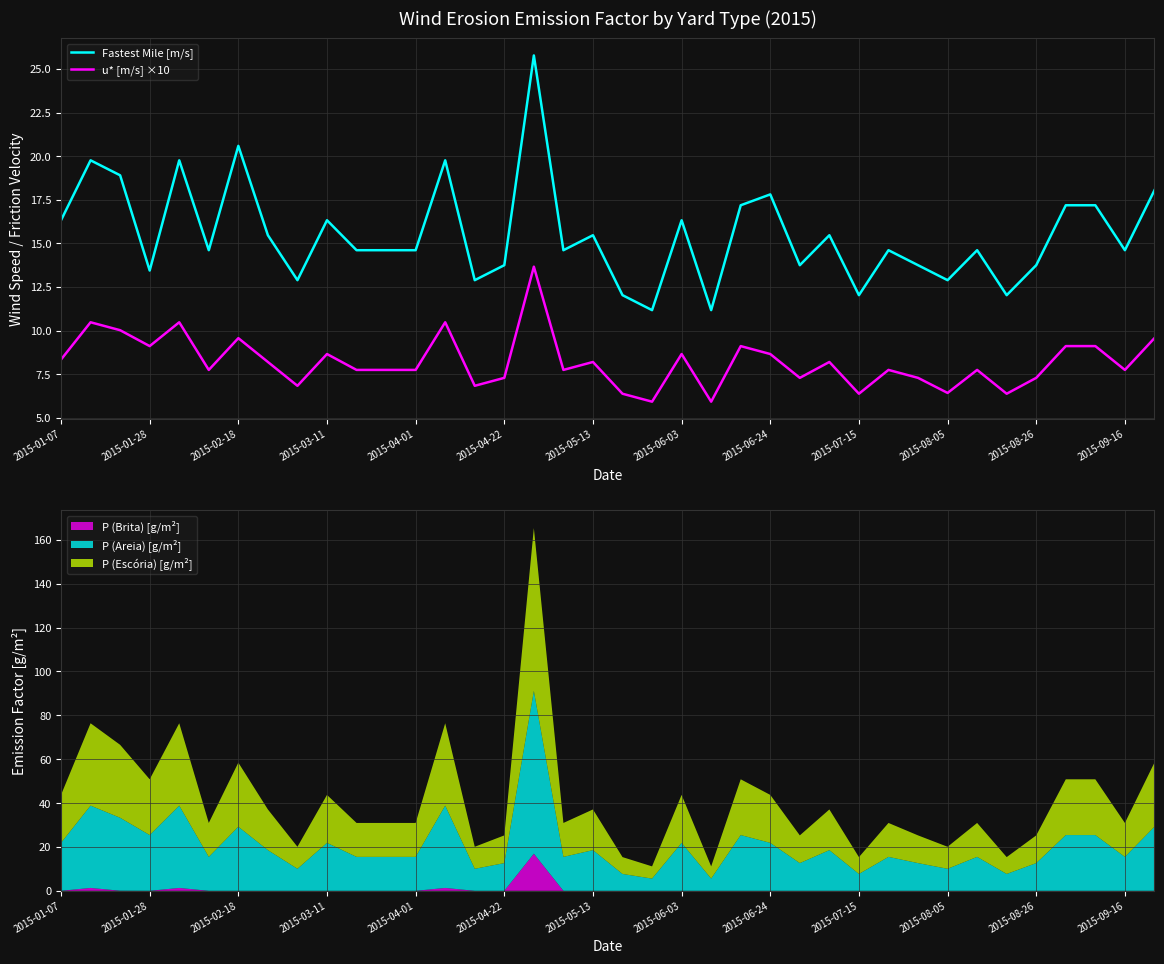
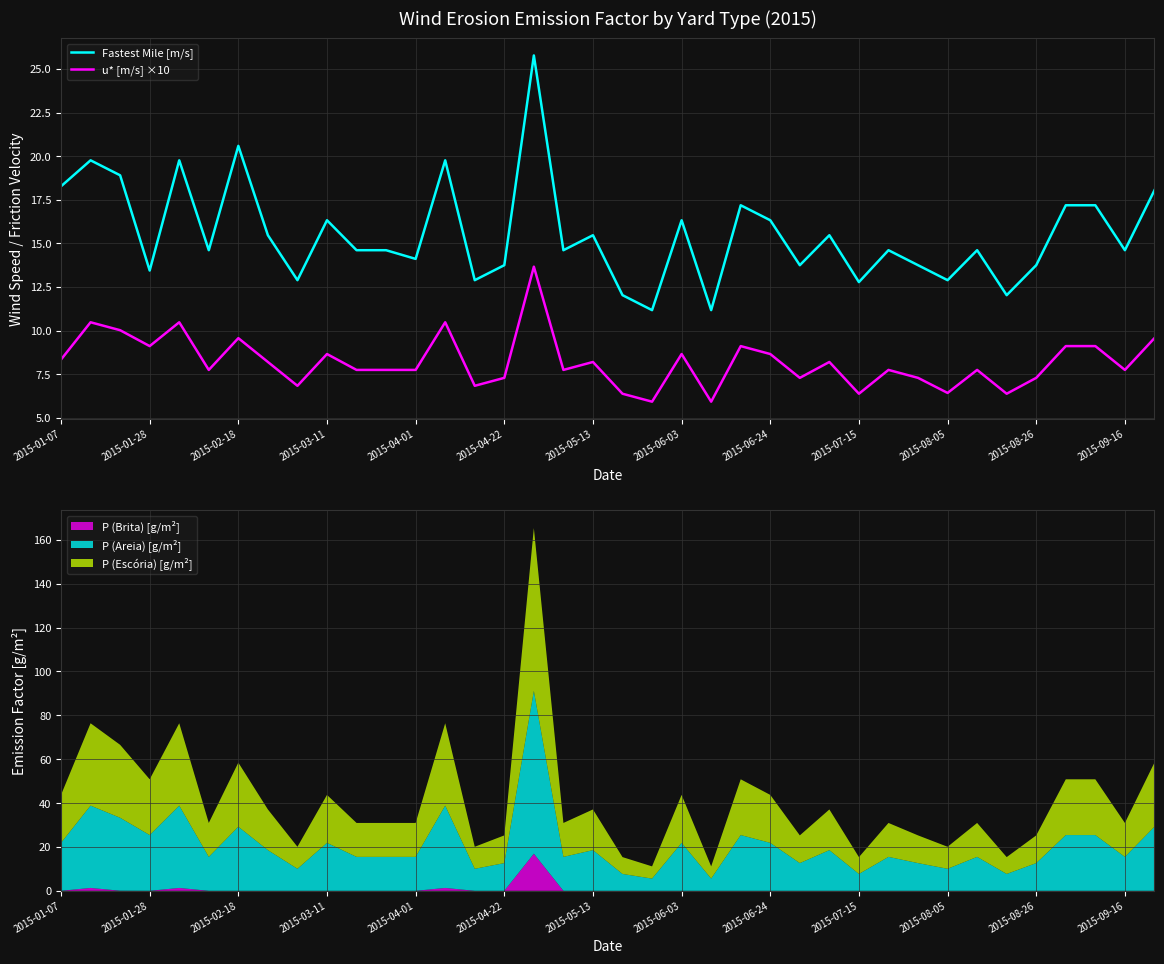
  {
    "Wind Erosion Emission Factor by Yard Type (2015)": {
      "Fastest Mile [m/s]": {
-       "2015-01-07": 16.3,
+       "2015-01-07": 18.3,
        "2015-01-28": 13.4,
        "2015-02-18": 20.6,
        "2015-03-11": 16.3,
-       "2015-04-01": 14.6,
+       "2015-04-01": 14.1,
        "2015-04-22": 13.7,
        "2015-05-13": 15.5,
        "2015-06-03": 16.3,
-       "2015-06-24": 17.8,
-       "2015-07-15": 12.0,
+       "2015-06-24": 16.3,
+       "2015-07-15": 12.8,
        "2015-08-05": 12.9,
        "2015-08-26": 13.7,
        "2015-09-16": 14.6
      },
      "u* [m/s] ×10": {
        "2015-01-07": 8.3,
        "2015-01-28": 9.1,
        "2015-02-18": 9.6,
        "2015-03-11": 8.7,
        "2015-04-01": 7.7,
        "2015-04-22": 7.3,
        "2015-05-13": 8.2,
        "2015-06-03": 8.7,
        "2015-06-24": 8.7,
        "2015-07-15": 6.4,
        "2015-08-05": 6.4,
        "2015-08-26": 7.3,
        "2015-09-16": 7.7
      }
    }
  }
